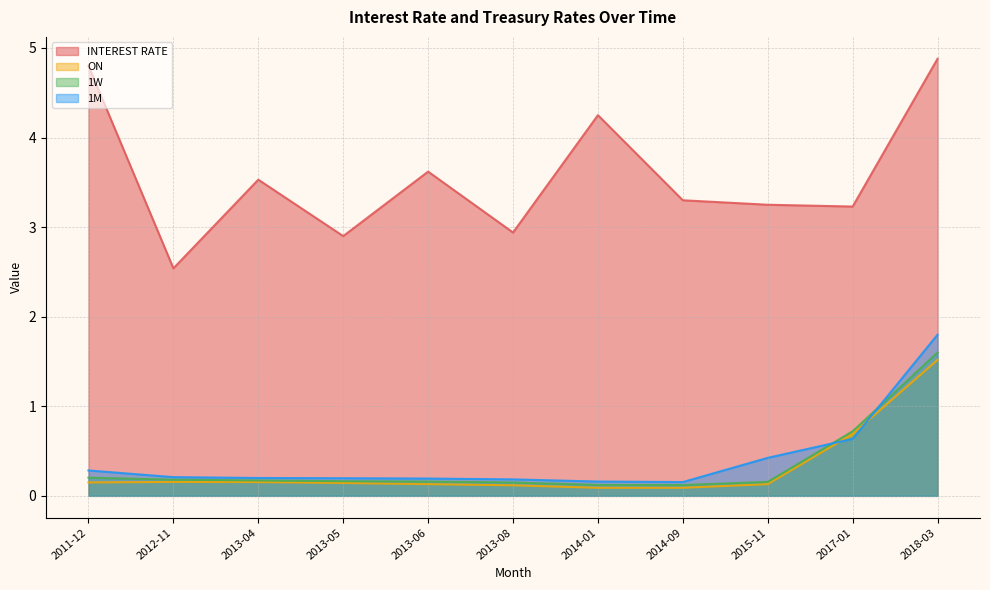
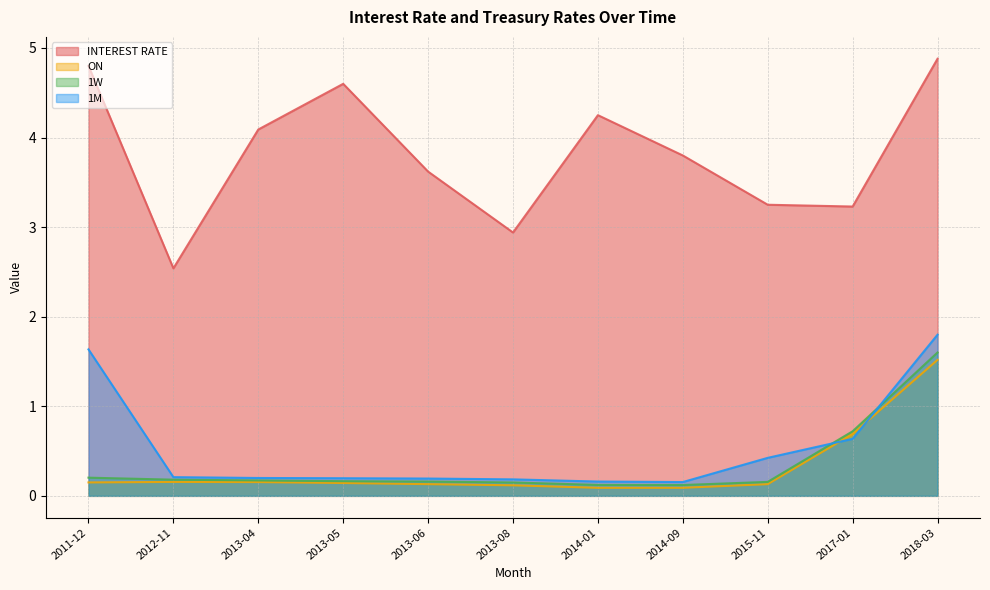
  {
    "INTEREST RATE": {
      "2012-11": 2.5,
-     "2013-04": 3.5,
-     "2013-05": 2.9,
+     "2013-04": 4.1,
+     "2013-05": 4.6,
      "2013-06": 3.6,
      "2013-08": 2.9,
      "2014-01": 4.3,
-     "2014-09": 3.3,
+     "2014-09": 3.8,
      "2015-11": 3.3,
      "2017-01": 3.2,
      "2018-03": 4.9
    },
    "ON": {
      "2011-12": 0.1,
      "2013-08": 0.1,
      "2014-01": 0.1,
      "2014-09": 0.1,
      "2017-01": 0.7,
      "2018-03": 1.5
    },
    "1W": {
      "2011-12": 0.2,
      "2013-08": 0.1,
      "2014-01": 0.1,
      "2014-09": 0.1,
      "2017-01": 0.7,
      "2018-03": 1.6
    },
    "1M": {
-     "2011-12": 0.3,
+     "2011-12": 1.6,
      "2012-11": 0.2,
      "2013-05": 0.2,
      "2013-06": 0.2,
      "2013-08": 0.2,
      "2014-01": 0.2,
      "2014-09": 0.2,
      "2015-11": 0.4,
      "2017-01": 0.6,
      "2018-03": 1.8
    }
  }
